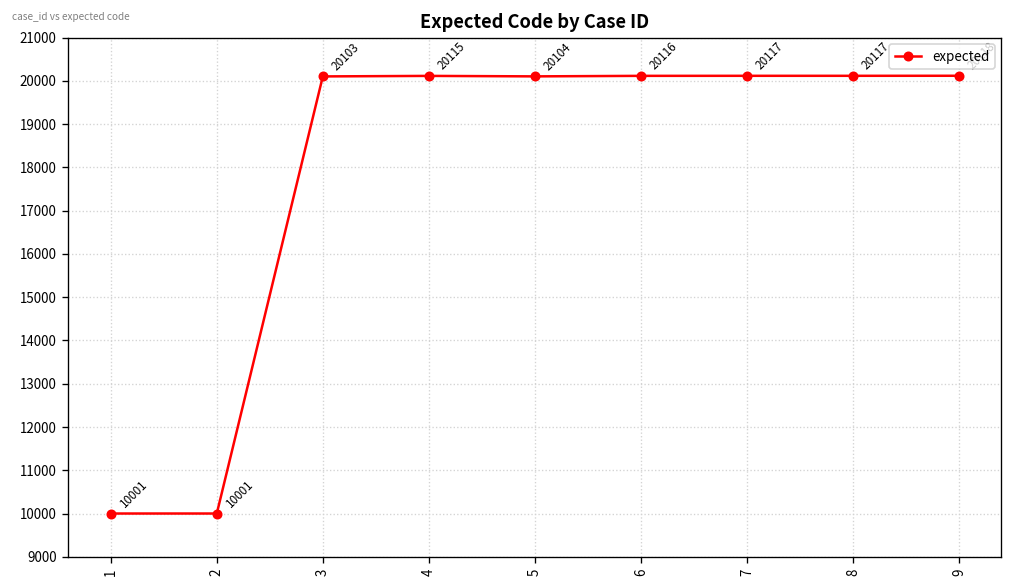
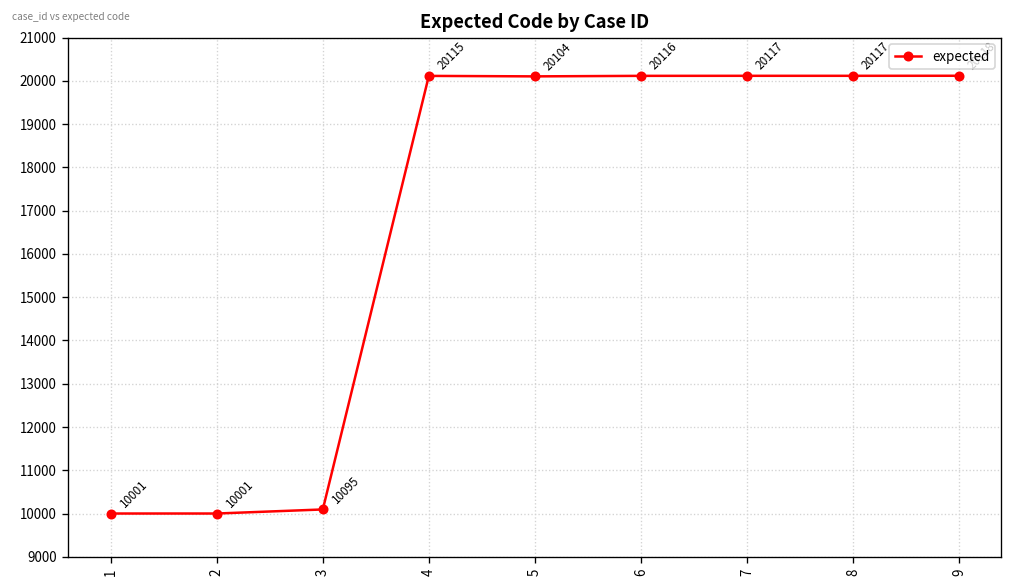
  {
    "1": 10001,
    "2": 10001,
-   "3": 20103,
+   "3": 10095,
    "4": 20115,
    "5": 20104,
    "6": 20116,
    "7": 20117
  }
